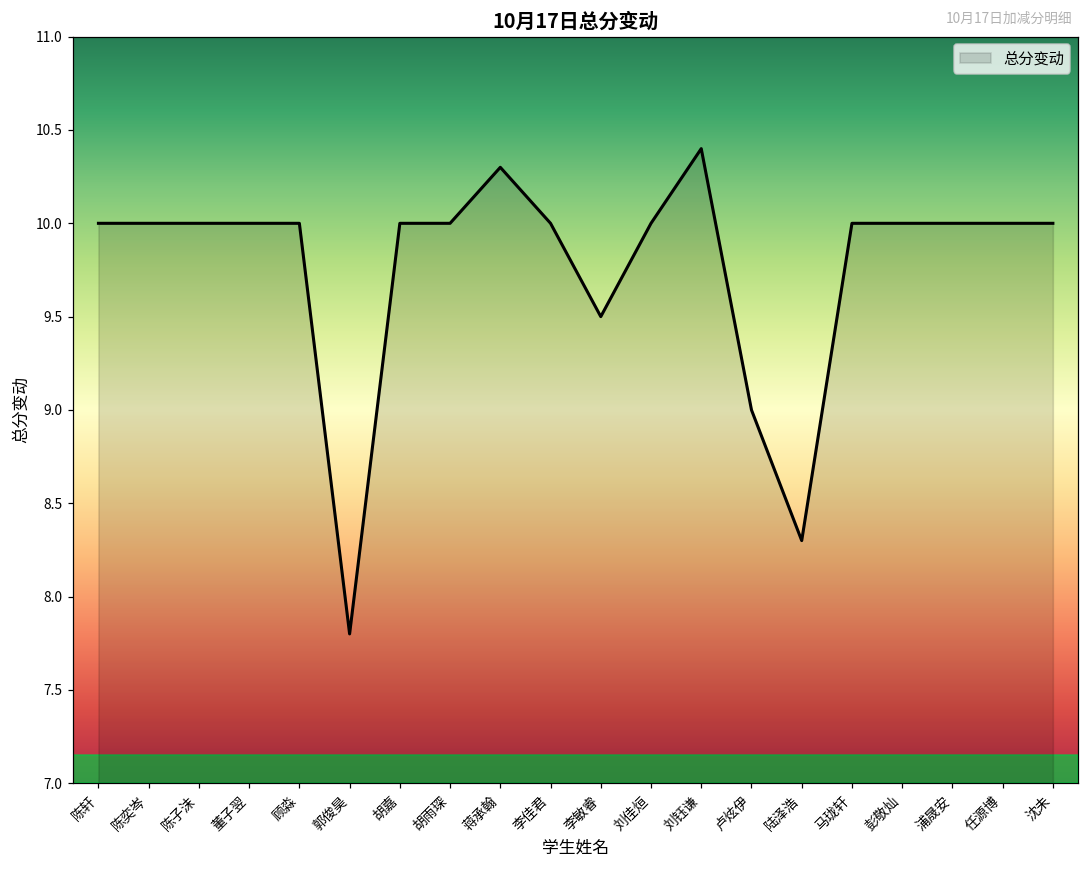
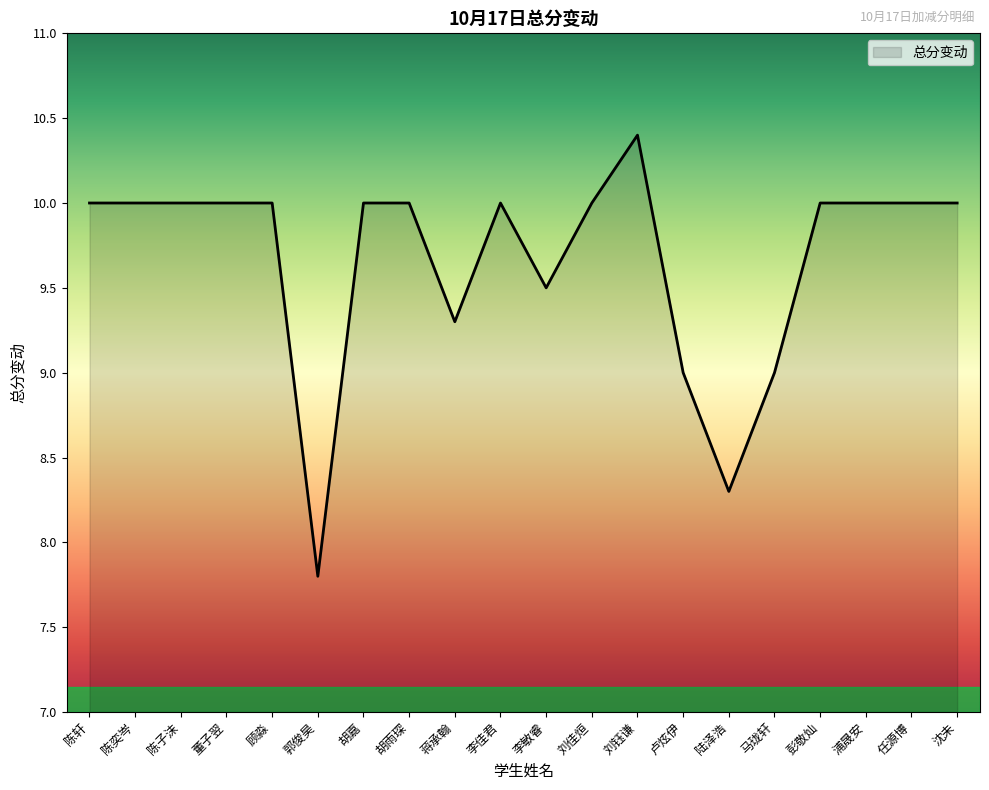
  {
    "陈轩": 10.0,
    "陈奕岑": 10.0,
    "陈子沫": 10.0,
    "董子翌": 10.0,
    "顾淼": 10.0,
    "郭俊昊": 7.8,
    "胡嘉": 10.0,
    "胡雨琛": 10.0,
-   "蒋承翰": 10.3,
+   "蒋承翰": 9.3,
    "李佳君": 10.0,
    "李敏睿": 9.5,
    "刘佳烜": 10.0,
    "刘钰谦": 10.4,
    "卢炫伊": 9.0,
    "陆泽浩": 8.3,
-   "马珑轩": 10,
+   "马珑轩": 9,
    "彭敬灿": 10.0,
    "浦晟安": 10.0,
    "任源博": 10.0,
    "沈未": 10.0
  }
